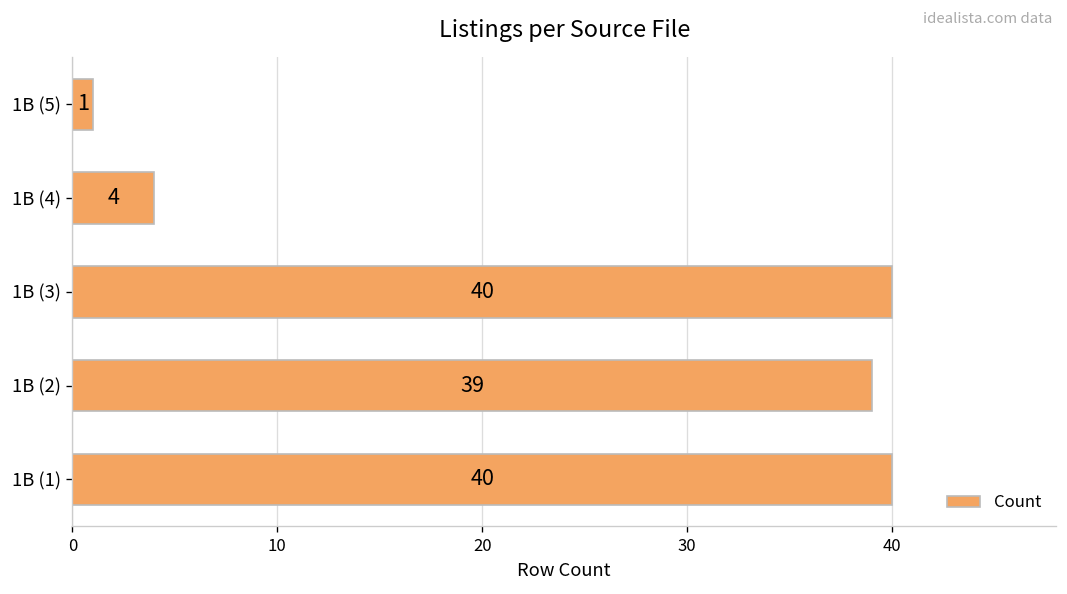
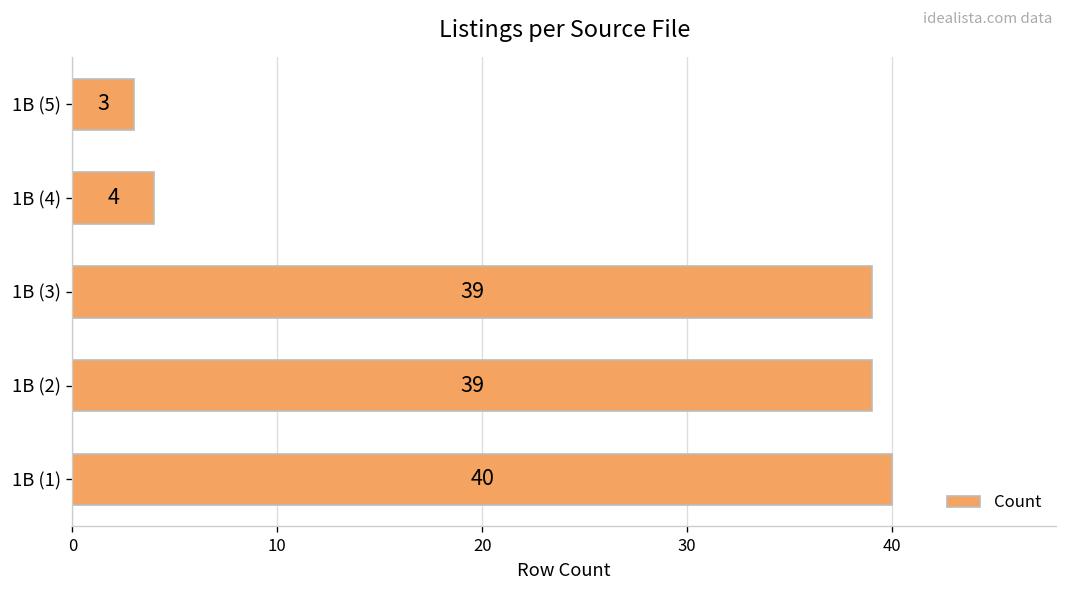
  {
-   "1B (5)": 1,
+   "1B (5)": 3,
    "1B (4)": 4,
-   "1B (3)": 40,
+   "1B (3)": 39,
    "1B (2)": 39,
    "1B (1)": 40
  }
